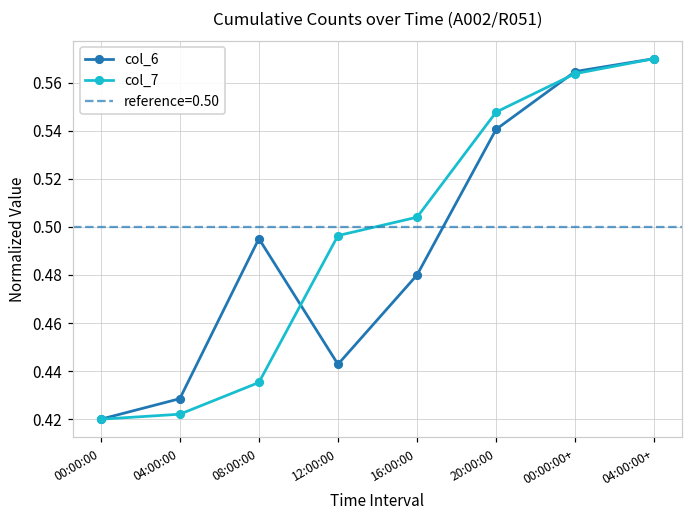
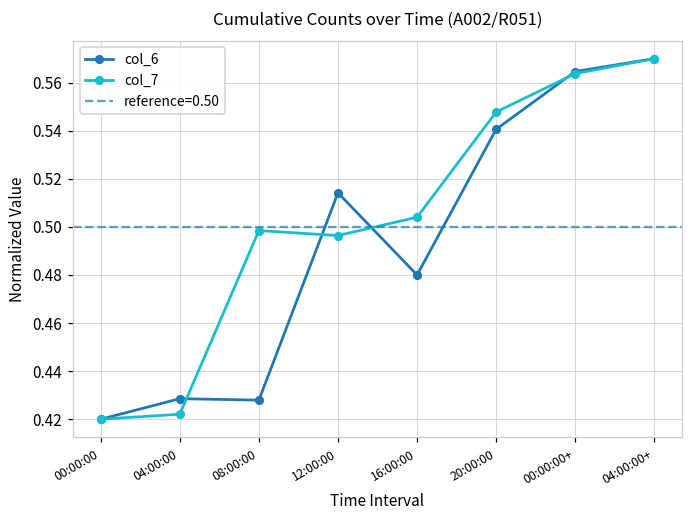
  {
    "col_6": {
      "04:00:00": 0.429,
-     "08:00:00": 0.495,
-     "12:00:00": 0.443,
+     "08:00:00": 0.428,
+     "12:00:00": 0.514,
      "16:00:00": 0.480,
      "20:00:00": 0.541
    },
    "col_7": {
      "04:00:00": 0.422,
-     "08:00:00": 0.435,
+     "08:00:00": 0.498,
      "12:00:00": 0.496,
      "16:00:00": 0.504,
      "20:00:00": 0.548
    }
  }
